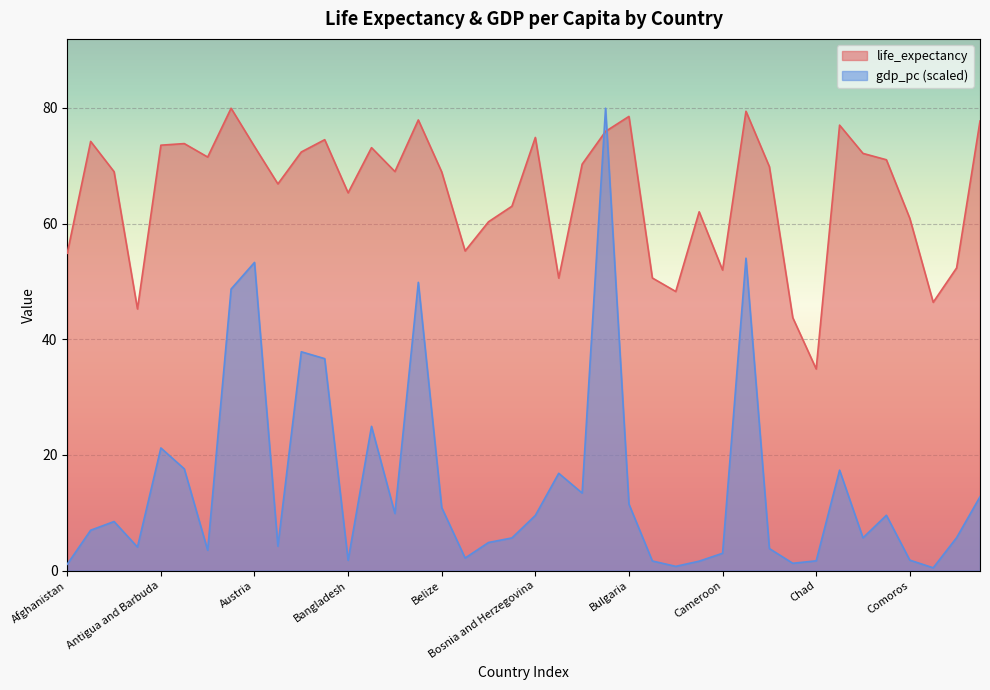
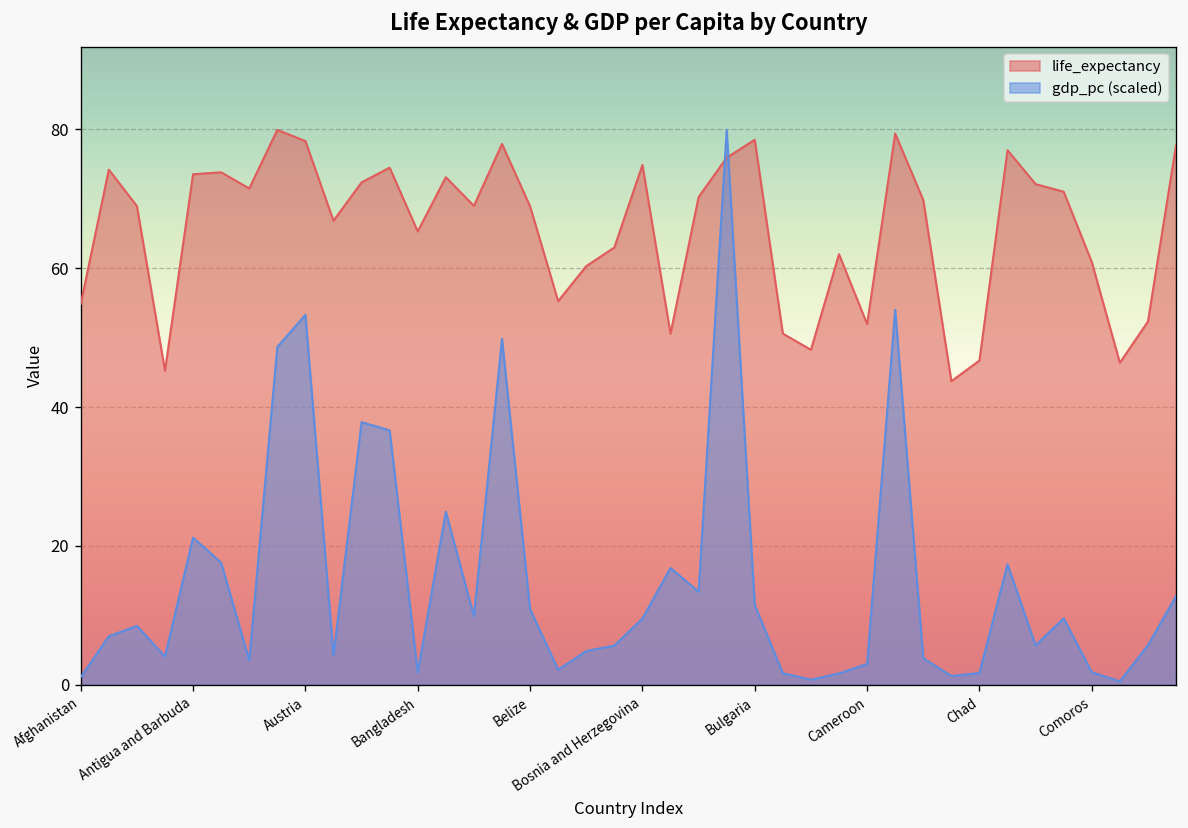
  {
    "life_expectancy": {
      "Afghanistan": 55,
      "Antigua and Barbuda": 74,
-     "Austria": 73,
+     "Austria": 78,
      "Bangladesh": 65,
      "Belize": 69,
      "Bosnia and Herzegovina": 75,
      "Bulgaria": 79,
      "Cameroon": 52,
-     "Chad": 35,
+     "Chad": 47,
      "Comoros": 61
    },
    "gdp_pc (scaled)": {
      "Afghanistan": 1,
      "Antigua and Barbuda": 21,
      "Austria": 53,
      "Bangladesh": 2,
      "Belize": 11,
      "Bosnia and Herzegovina": 10,
      "Bulgaria": 11,
      "Cameroon": 3,
      "Chad": 2,
      "Comoros": 2
    }
  }
